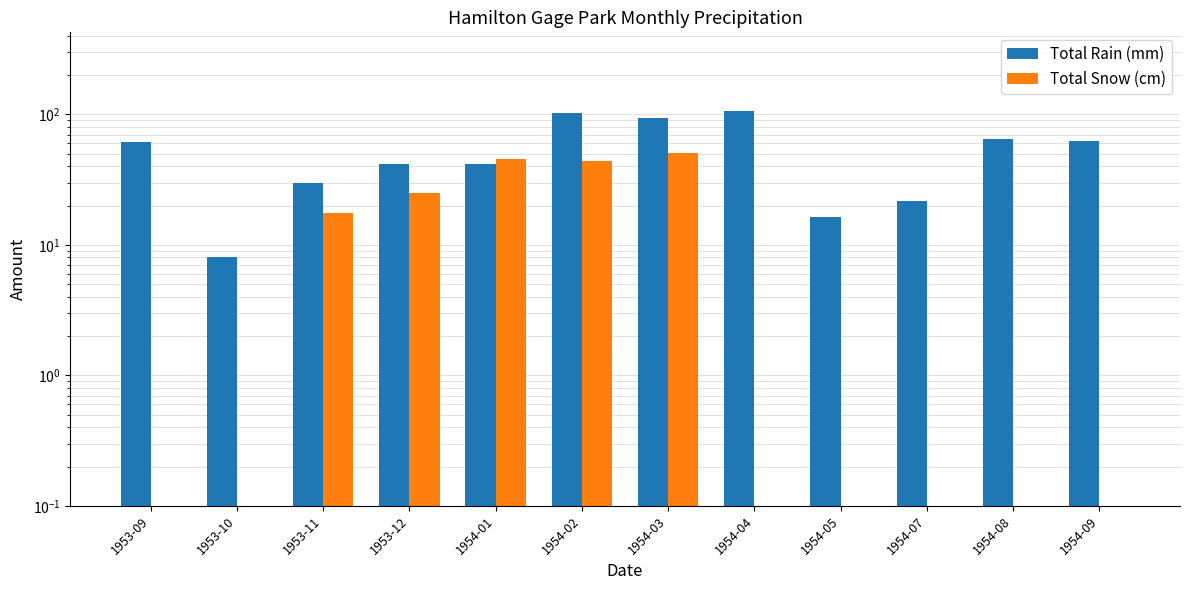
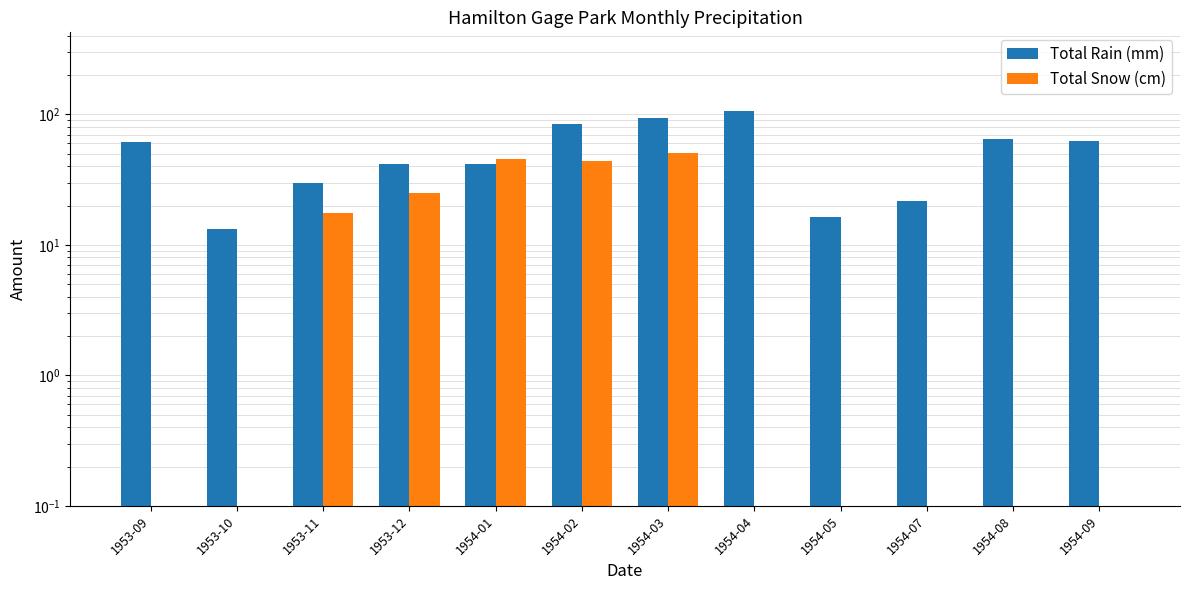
  {
    "Total Rain (mm)": {
      "1953-09": 60,
-     "1953-10": 8,
+     "1953-10": 13,
      "1953-11": 30,
      "1953-12": 42,
      "1954-01": 42,
-     "1954-02": 100,
+     "1954-02": 80,
      "1954-03": 90,
      "1954-04": 110,
      "1954-05": 16,
      "1954-07": 22,
      "1954-08": 60,
      "1954-09": 60
    },
    "Total Snow (cm)": {
      "1953-11": 18,
      "1953-12": 25,
      "1954-01": 45,
      "1954-02": 44,
      "1954-03": 51
    }
  }
